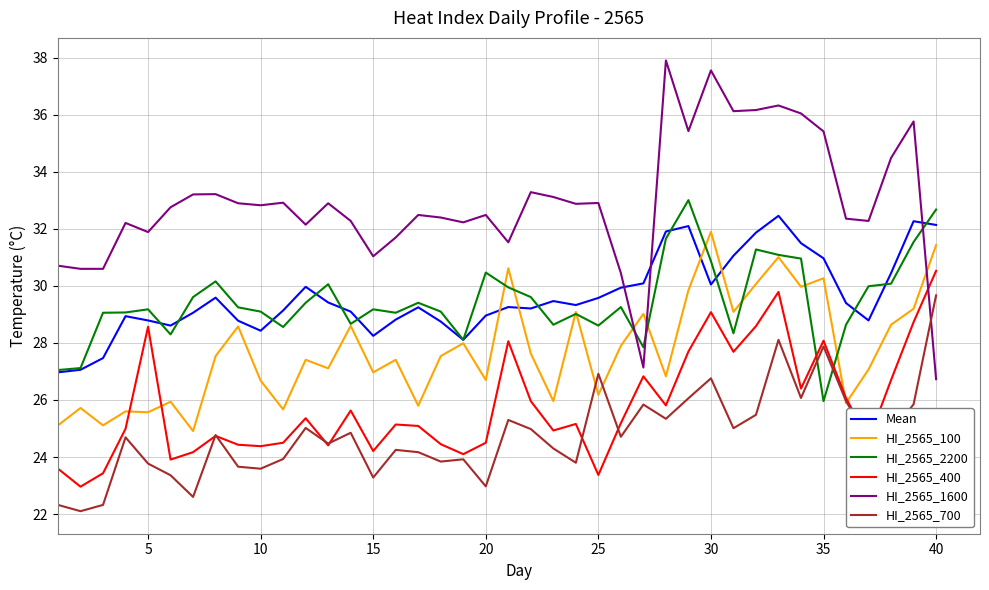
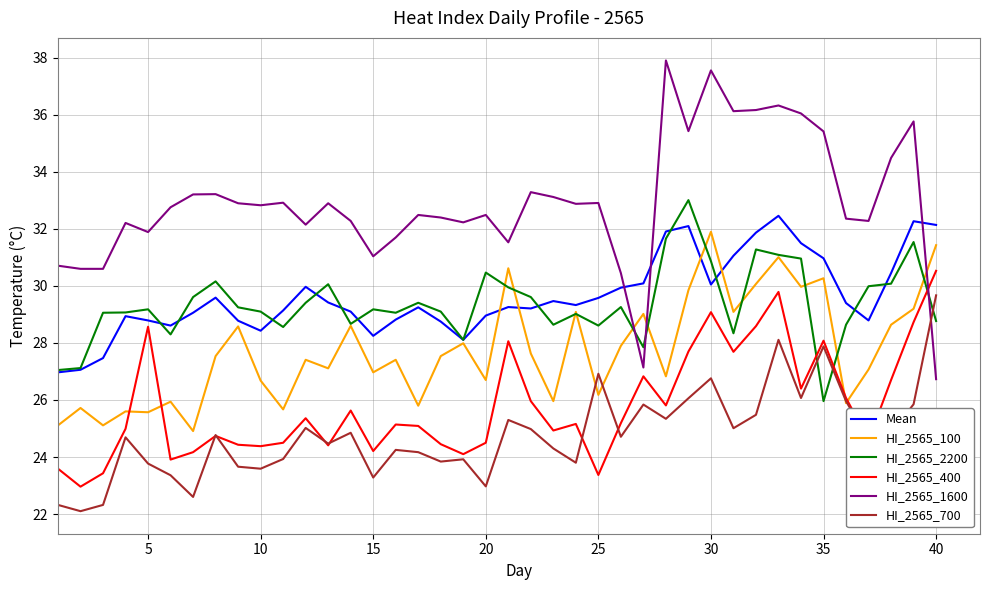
  {
    "Mean": {
      "5": 28.8,
      "10": 28.4,
      "15": 28.3,
      "20": 29.0,
      "25": 29.6,
      "30": 30.1,
      "35": 31.0,
      "40": 32.1
    },
    "HI_2565_100": {
      "5": 25.6,
      "10": 26.7,
      "15": 27.0,
      "20": 26.7,
      "25": 26.2,
      "30": 31.9,
      "35": 30.3,
      "40": 31.4
    },
    "HI_2565_2200": {
      "5": 29.2,
      "10": 29.1,
      "15": 29.2,
      "20": 30.5,
      "25": 28.6,
      "30": 30.9,
      "35": 26.0,
-     "40": 32.7
+     "40": 28.8
    },
    "HI_2565_400": {
      "5": 28.6,
      "10": 24.4,
      "15": 24.2,
      "20": 24.5,
      "25": 23.4,
      "30": 29.1,
      "35": 28.1,
      "40": 30.5
    },
    "HI_2565_1600": {
      "5": 31.9,
      "10": 32.8,
      "15": 31.0,
      "20": 32.5,
      "25": 32.9,
      "30": 37.6,
      "35": 35.4,
      "40": 26.7
    },
    "HI_2565_700": {
      "5": 23.8,
      "10": 23.6,
      "15": 23.3,
      "20": 23.0,
      "25": 26.9,
      "30": 26.8,
      "35": 27.9,
      "40": 29.7
    }
  }
